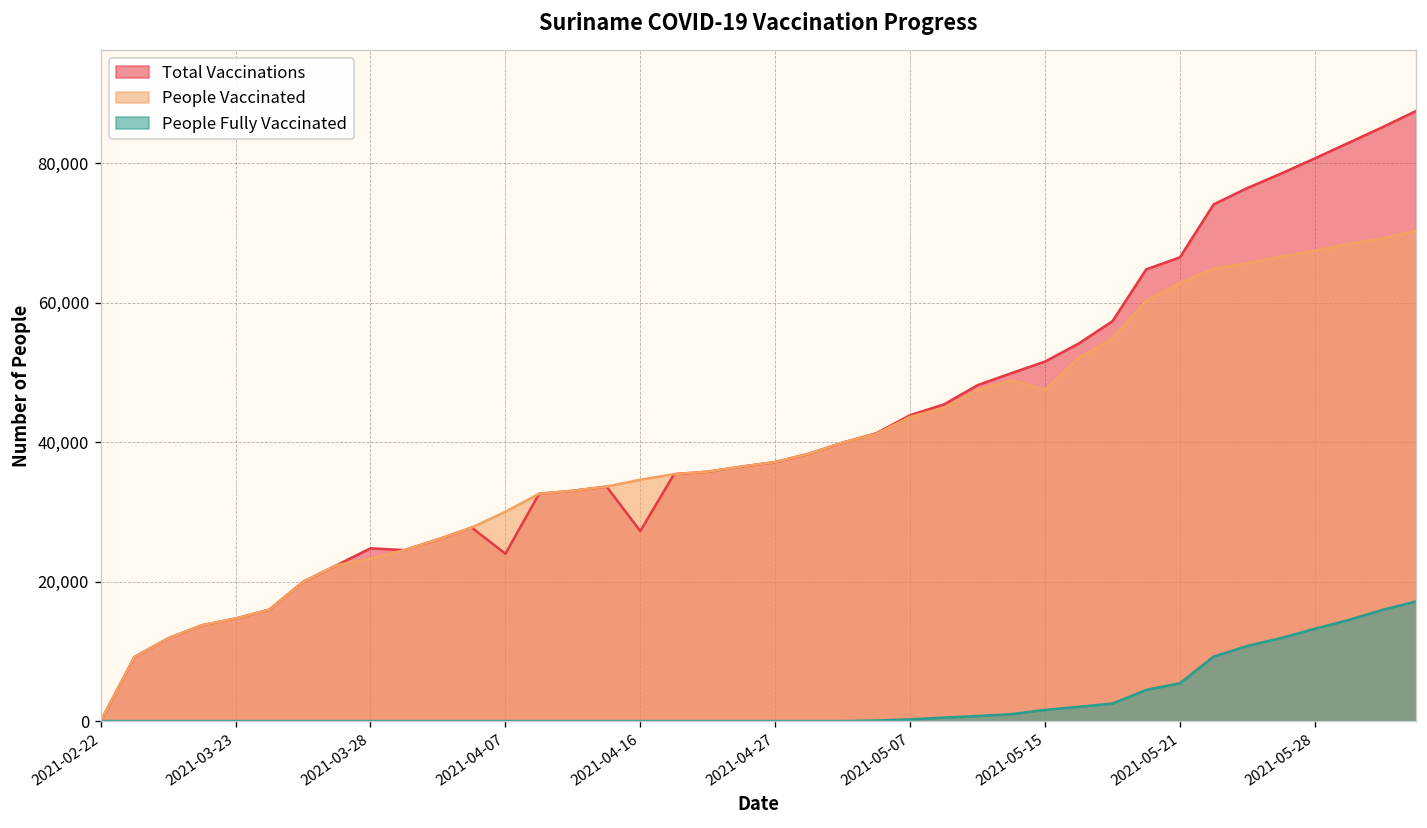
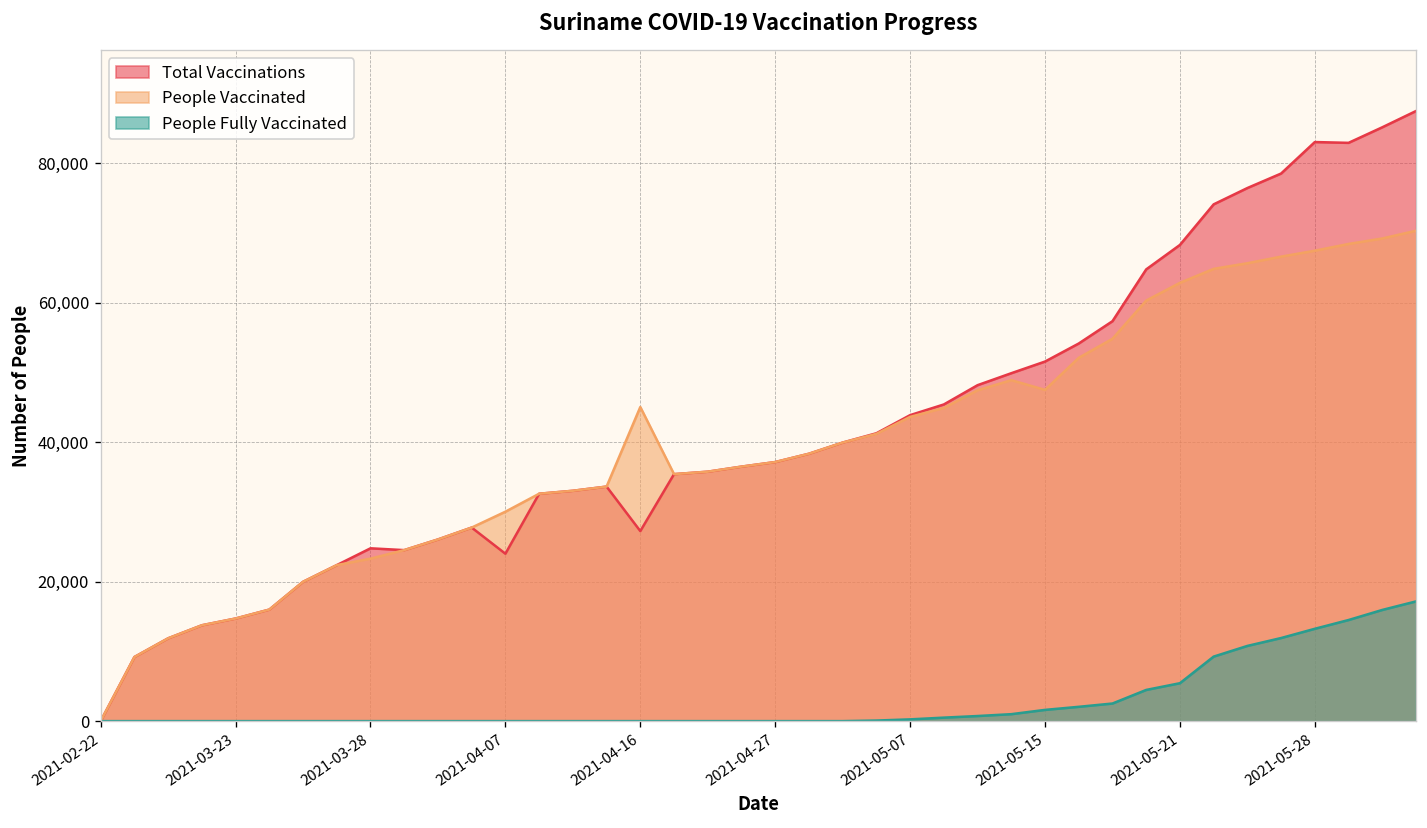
  {
    "Total Vaccinations": {
      "2021-03-28": "25,000",
      "2021-04-07": "24,000",
      "2021-04-16": "27,000",
      "2021-05-15": "52,000",
-     "2021-05-21": "67,000",
-     "2021-05-28": "81,000"
+     "2021-05-21": "68,000",
+     "2021-05-28": "83,000"
    },
    "People Vaccinated": {
      "2021-03-28": "23,000",
      "2021-04-07": "30,000",
-     "2021-04-16": "35,000",
+     "2021-04-16": "45,000",
      "2021-05-15": "48,000",
      "2021-05-21": "63,000",
      "2021-05-28": "67,000"
    },
    "People Fully Vaccinated": {
      "2021-03-23": "0",
      "2021-03-28": "0",
      "2021-04-07": "0",
      "2021-04-16": "0",
      "2021-04-27": "0",
      "2021-05-07": "0",
      "2021-05-15": "2,000",
      "2021-05-21": "5,000",
      "2021-05-28": "13,000"
    }
  }
